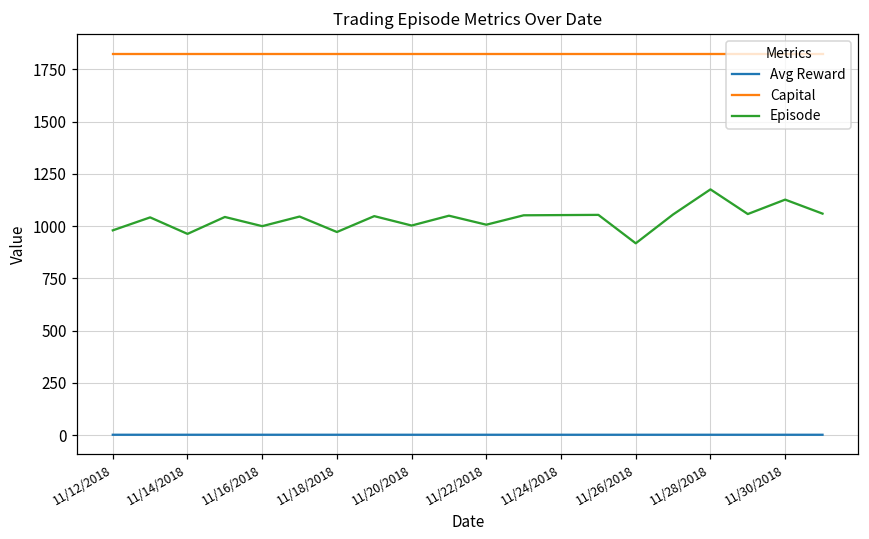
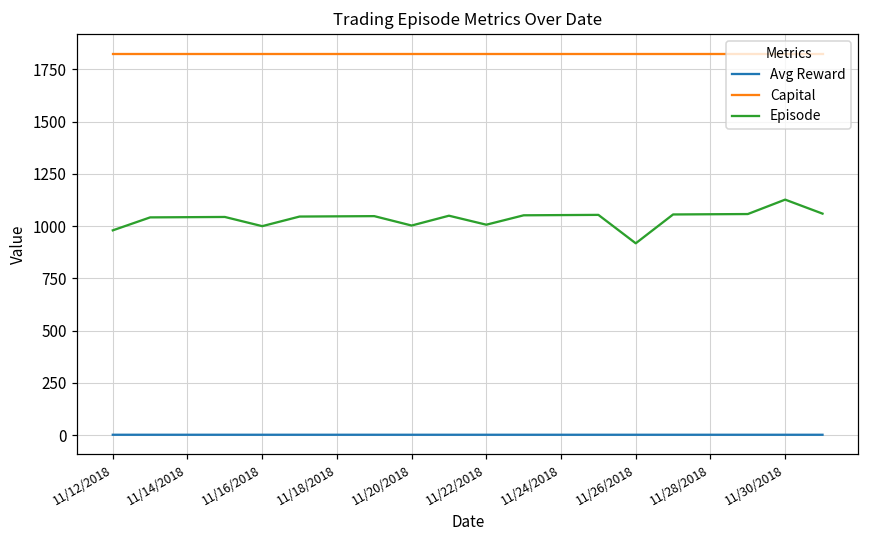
  {
    "Avg Reward": {
      "11/12/2018": 0,
      "11/14/2018": 0,
      "11/16/2018": 0,
      "11/18/2018": 0,
      "11/20/2018": 0,
      "11/22/2018": 0,
      "11/24/2018": 0,
      "11/26/2018": 0,
      "11/28/2018": 0,
      "11/30/2018": 0
    },
    "Capital": {
      "11/12/2018": 1830,
      "11/14/2018": 1830,
      "11/16/2018": 1830,
      "11/18/2018": 1830,
      "11/20/2018": 1830,
      "11/22/2018": 1830,
      "11/24/2018": 1830,
      "11/26/2018": 1830,
      "11/28/2018": 1830
    },
    "Episode": {
      "11/12/2018": 980,
-     "11/14/2018": 960,
+     "11/14/2018": 1040,
      "11/16/2018": 1000,
-     "11/18/2018": 970,
+     "11/18/2018": 1050,
      "11/20/2018": 1000,
      "11/22/2018": 1010,
      "11/24/2018": 1050,
      "11/26/2018": 920,
-     "11/28/2018": 1180,
+     "11/28/2018": 1060,
      "11/30/2018": 1130
    }
  }
